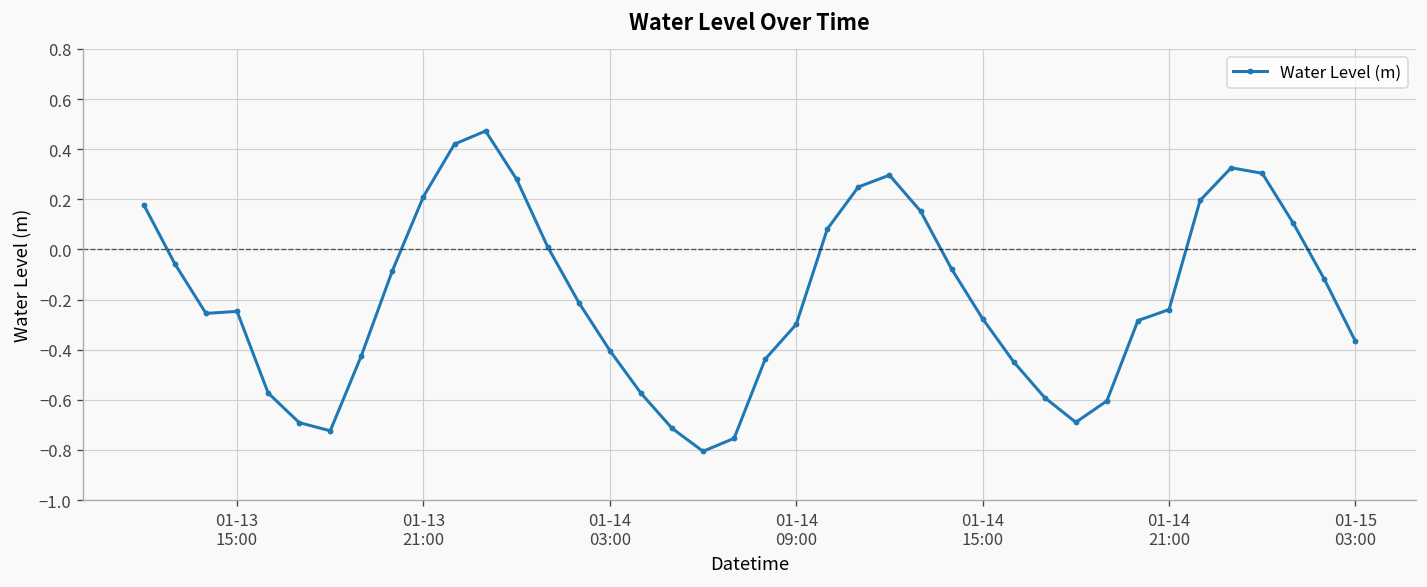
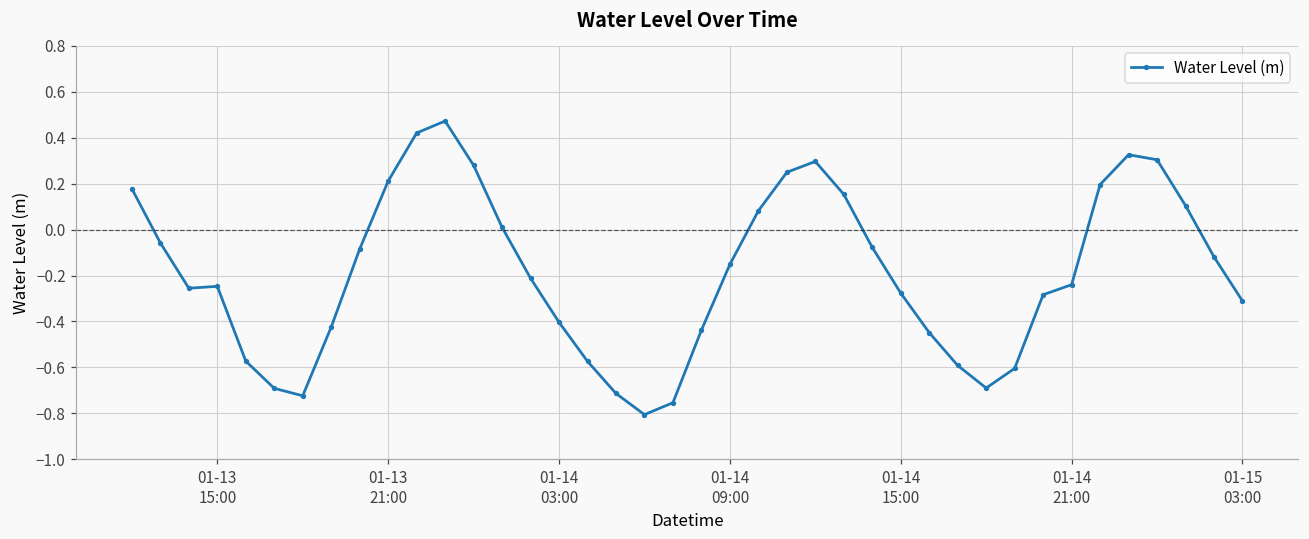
  {
    "01-13 15:00": -0.25,
    "01-13 21:00": 0.21,
    "01-14 03:00": -0.40,
-   "01-14 09:00": -0.30,
+   "01-14 09:00": -0.15,
    "01-14 15:00": -0.28,
    "01-14 21:00": -0.24,
-   "01-15 03:00": -0.37
+   "01-15 03:00": -0.31
  }
